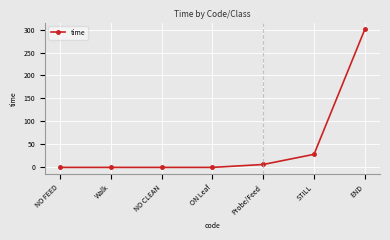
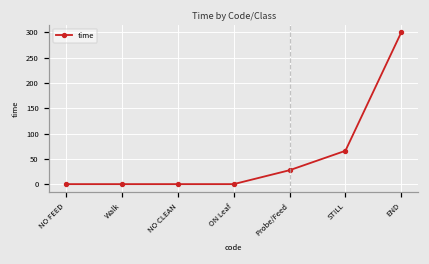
  {
    "NO FEED": 0,
    "Walk": 0,
    "NO CLEAN": 0,
    "ON Leaf": 0,
-   "Probe/Feed": 10,
-   "STILL": 30,
+   "Probe/Feed": 30,
+   "STILL": 70,
    "END": 300
  }
